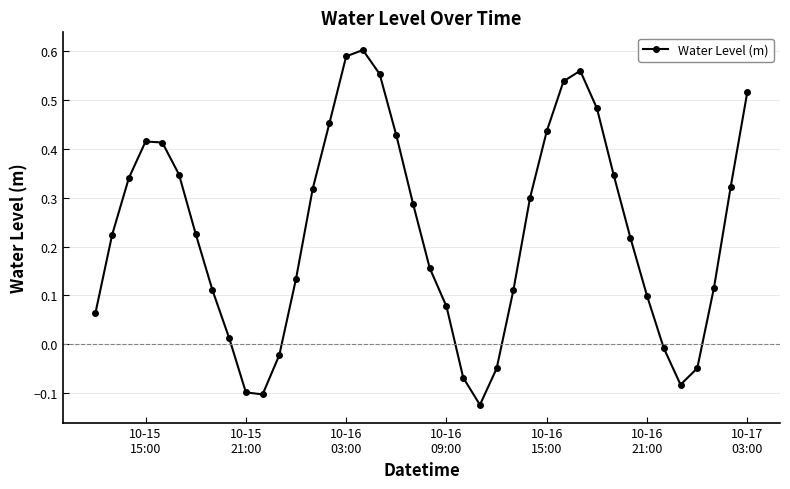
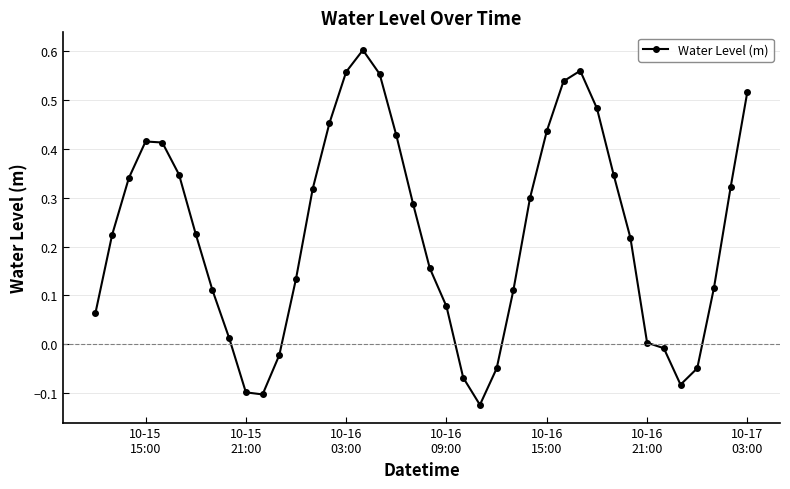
  {
    "10-15 15:00": 0.42,
    "10-15 21:00": -0.10,
-   "10-16 03:00": 0.59,
+   "10-16 03:00": 0.56,
    "10-16 09:00": 0.08,
    "10-16 15:00": 0.44,
-   "10-16 21:00": 0.10,
+   "10-16 21:00": 0.00,
    "10-17 03:00": 0.52
  }
